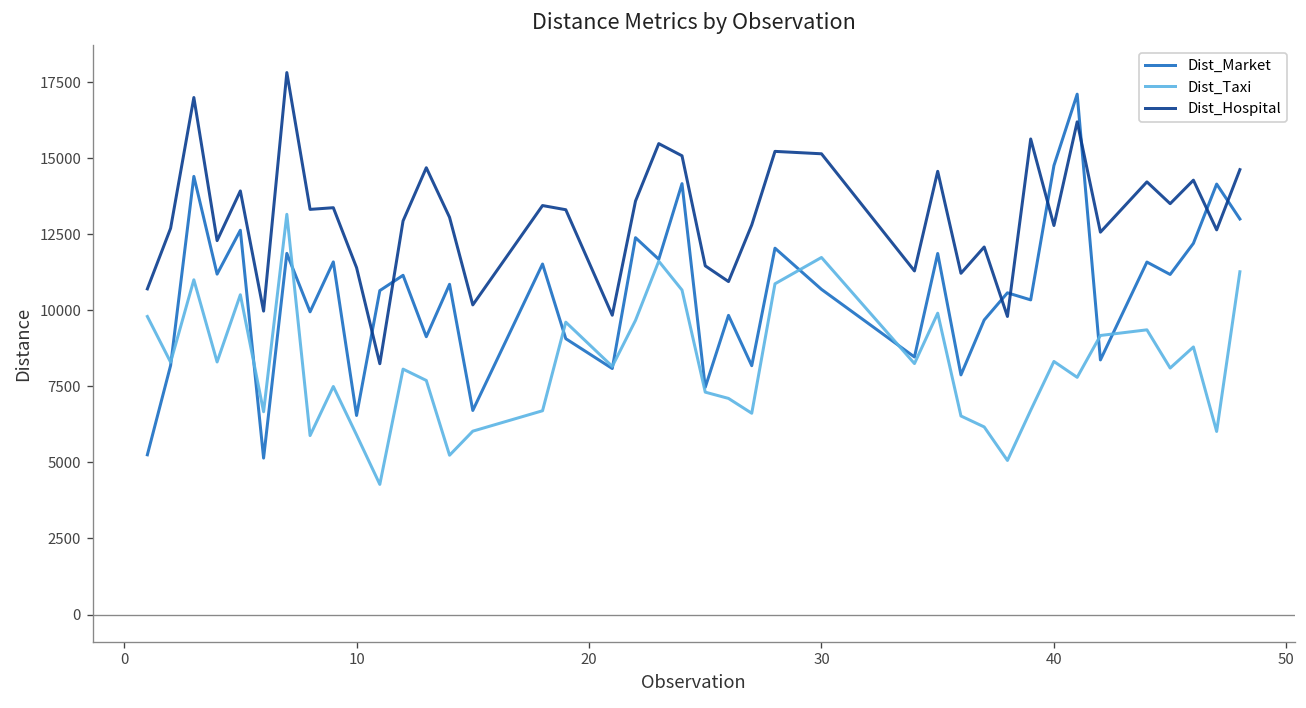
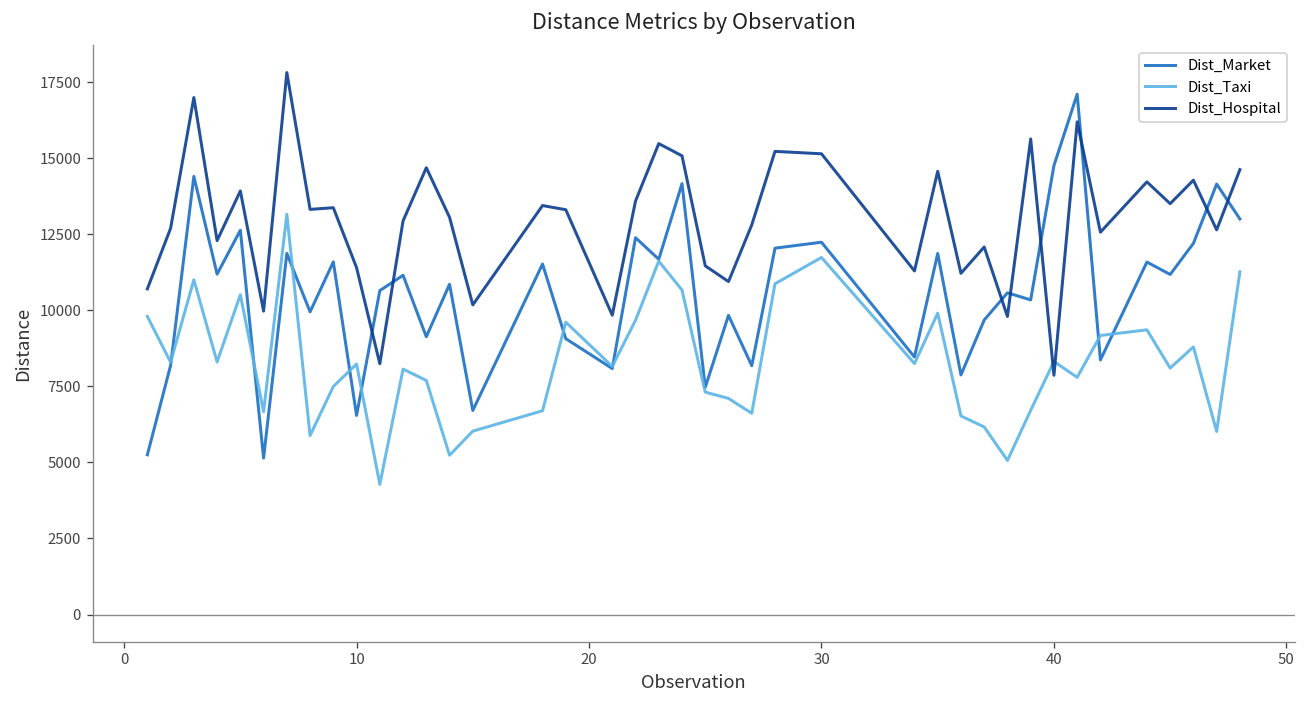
  {
    "Dist_Market": {
      "10": 6500,
-     "30": 10700,
+     "30": 12200,
      "40": 14800
    },
    "Dist_Taxi": {
-     "10": 5900,
+     "10": 8200,
      "30": 11700,
      "40": 8300
    },
    "Dist_Hospital": {
      "10": 11400,
      "30": 15100,
-     "40": 12800
+     "40": 7900
    }
  }
